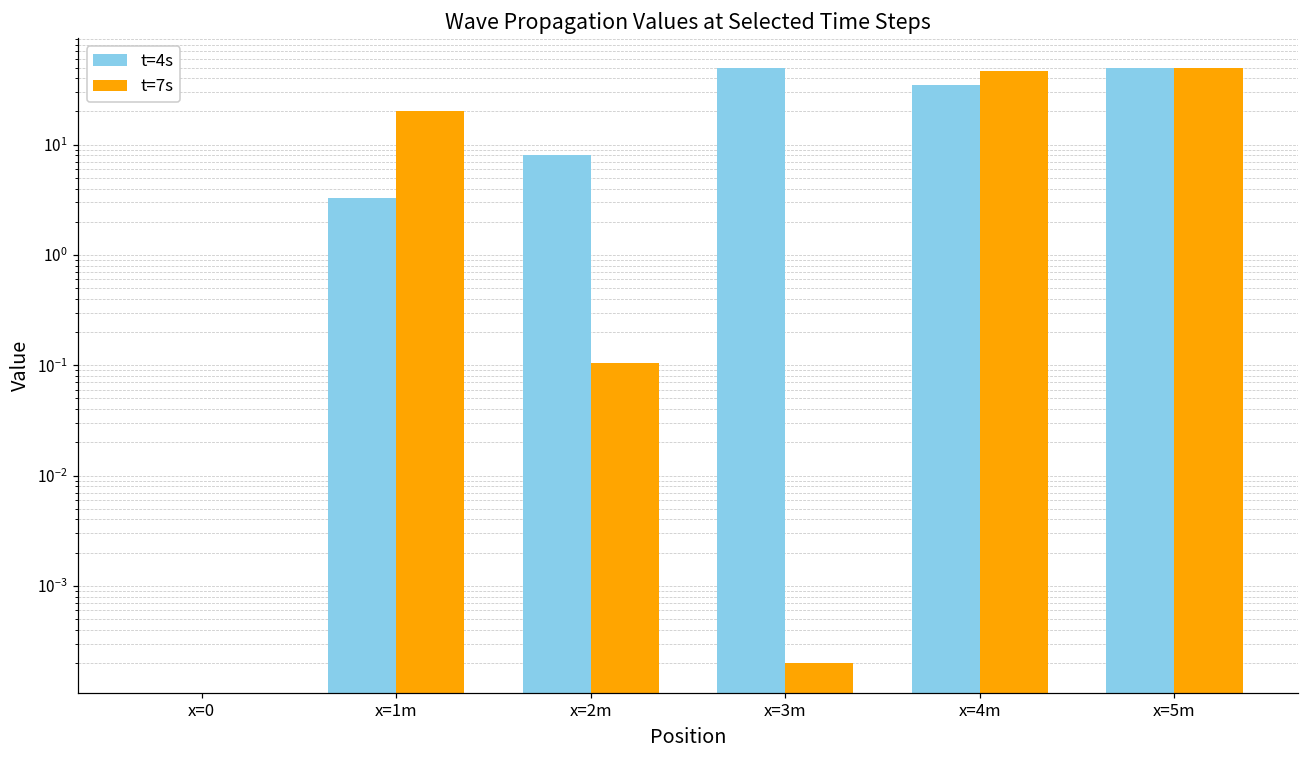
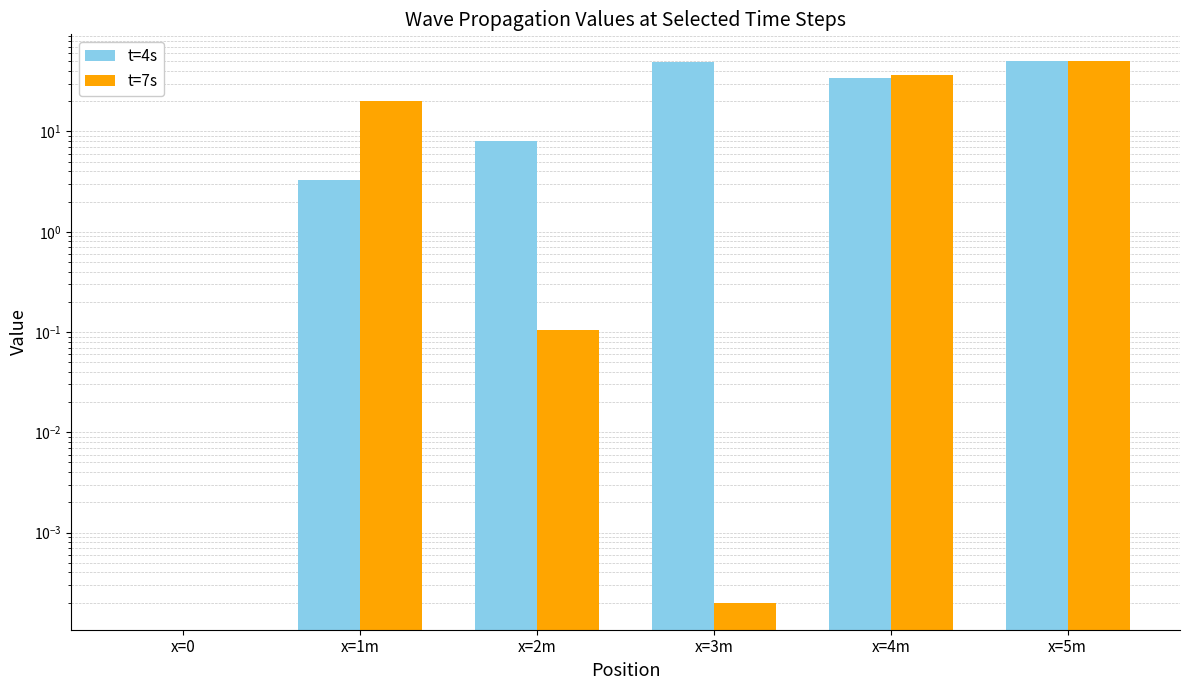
  {
    "t=4s": {
      "x=1m": 3.3,
      "x=2m": 8,
      "x=3m": 50,
      "x=4m": 34,
      "x=5m": 50
    },
    "t=7s": {
      "x=1m": 20,
      "x=2m": 0.11,
      "x=3m": 0.00020,
-     "x=4m": 50,
+     "x=4m": 36,
      "x=5m": 50
    }
  }
